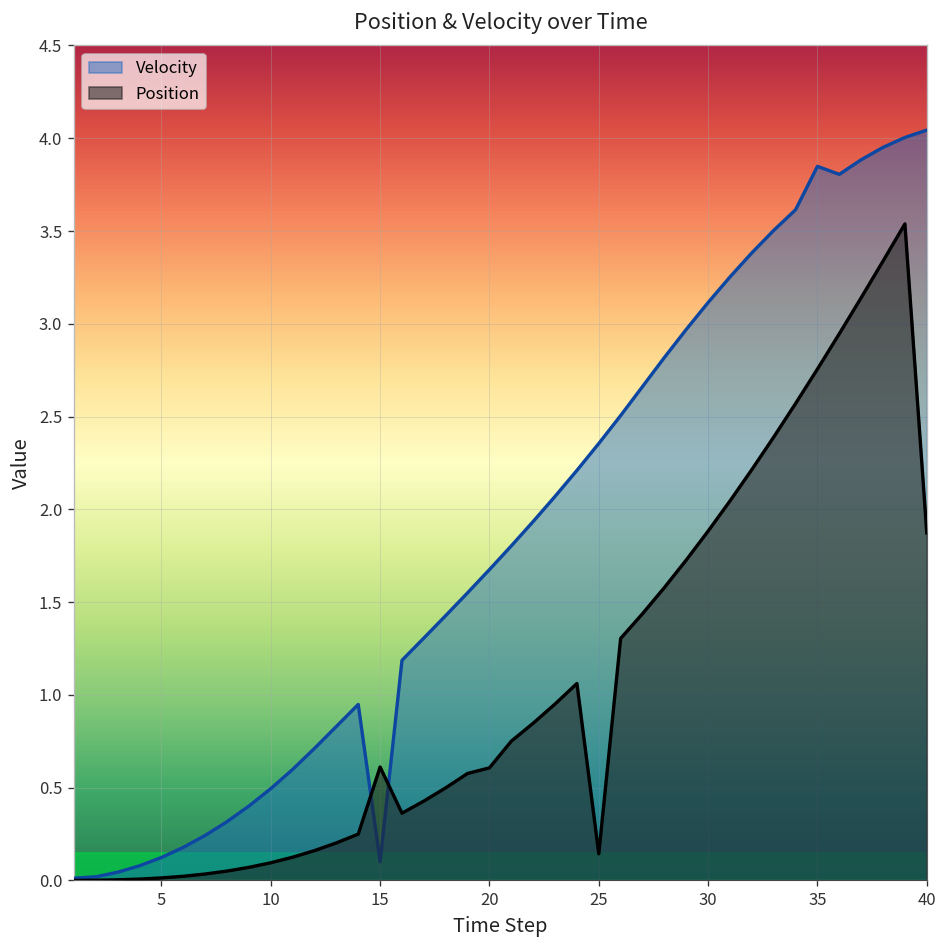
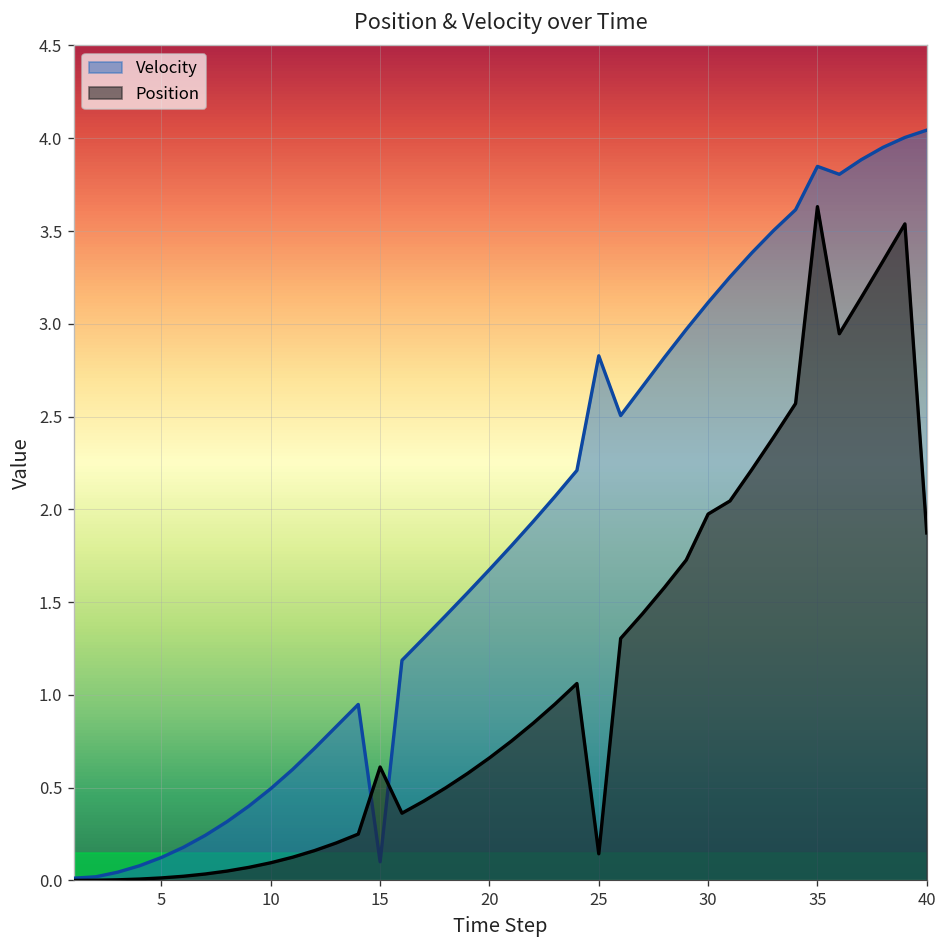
  {
    "Velocity": {
      "10": 0.49,
      "20": 1.68,
-     "25": 2.36,
+     "25": 2.83,
      "30": 3.11,
      "35": 3.85,
      "40": 4.04
    },
    "Position": {
      "15": 0.61,
-     "20": 0.61,
-     "30": 1.88,
-     "35": 2.76,
+     "20": 0.66,
+     "30": 1.97,
+     "35": 3.63,
      "40": 1.87
    }
  }
